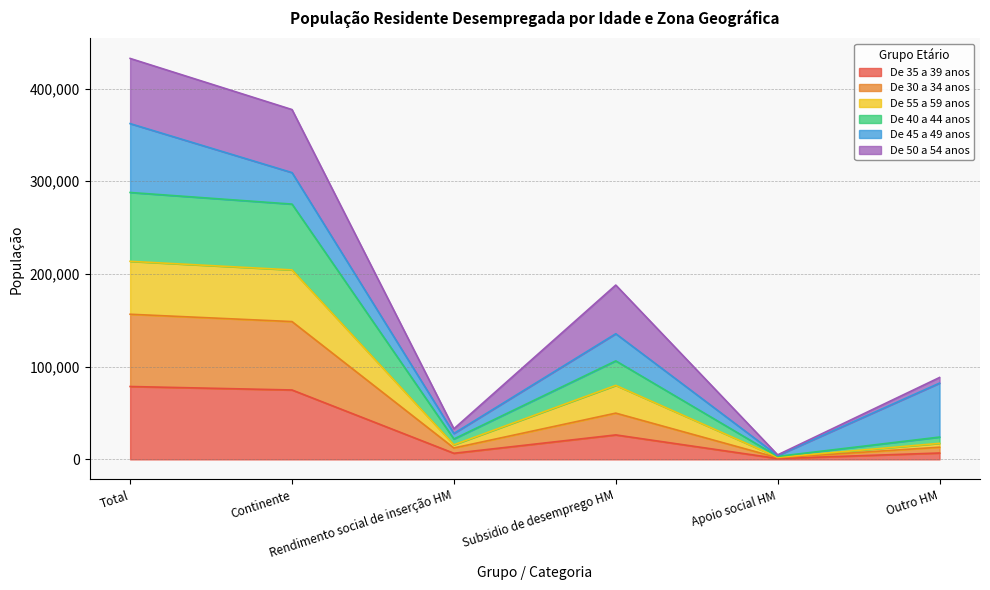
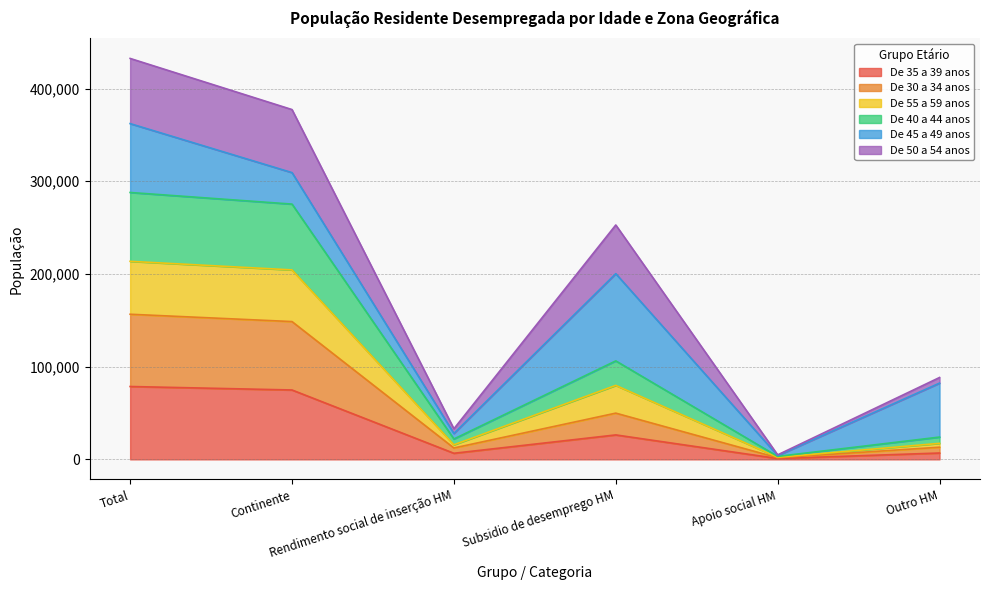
  {
    "De 55 a 59 anos": {
      "Total": "60,000",
      "Continente": "60,000",
      "Rendimento social de inserção HM": "0",
      "Subsidio de desemprego HM": "30,000",
      "Outro HM": "0"
    },
    "De 40 a 44 anos": {
      "Total": "70,000",
      "Continente": "70,000",
      "Rendimento social de inserção HM": "10,000",
      "Subsidio de desemprego HM": "30,000",
      "Outro HM": "10,000"
    },
    "De 45 a 49 anos": {
      "Total": "70,000",
      "Continente": "30,000",
      "Rendimento social de inserção HM": "10,000",
-     "Subsidio de desemprego HM": "30,000",
+     "Subsidio de desemprego HM": "90,000",
      "Outro HM": "60,000"
    },
    "De 50 a 54 anos": {
      "Total": "70,000",
      "Continente": "70,000",
      "Rendimento social de inserção HM": "10,000",
      "Subsidio de desemprego HM": "50,000",
      "Outro HM": "10,000"
    }
  }
